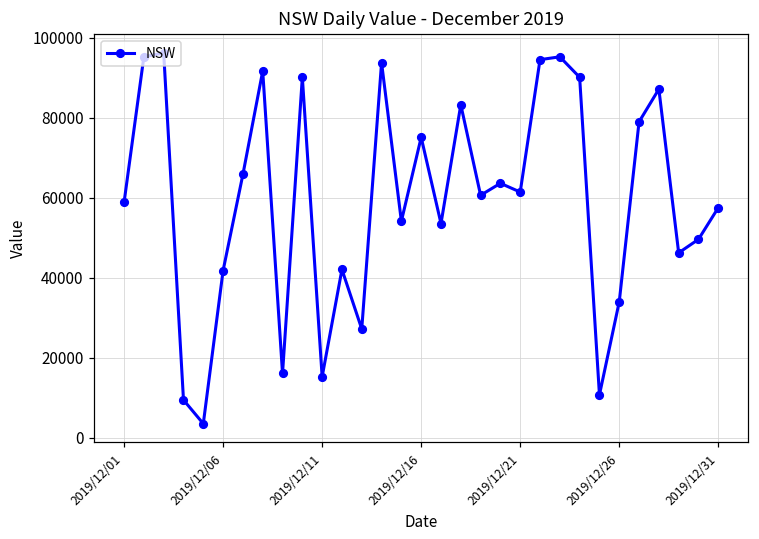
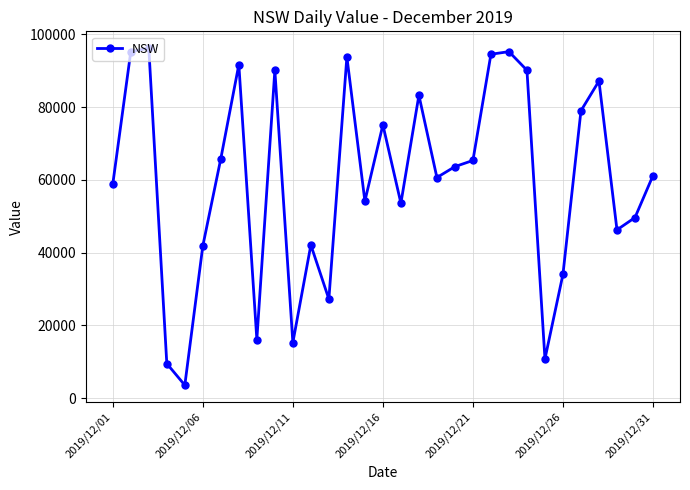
  {
    "2019/12/01": 59000,
    "2019/12/06": 42000,
    "2019/12/11": 15000,
    "2019/12/16": 75000,
-   "2019/12/21": 61000,
+   "2019/12/21": 65000,
    "2019/12/26": 34000,
-   "2019/12/31": 58000
+   "2019/12/31": 61000
  }
